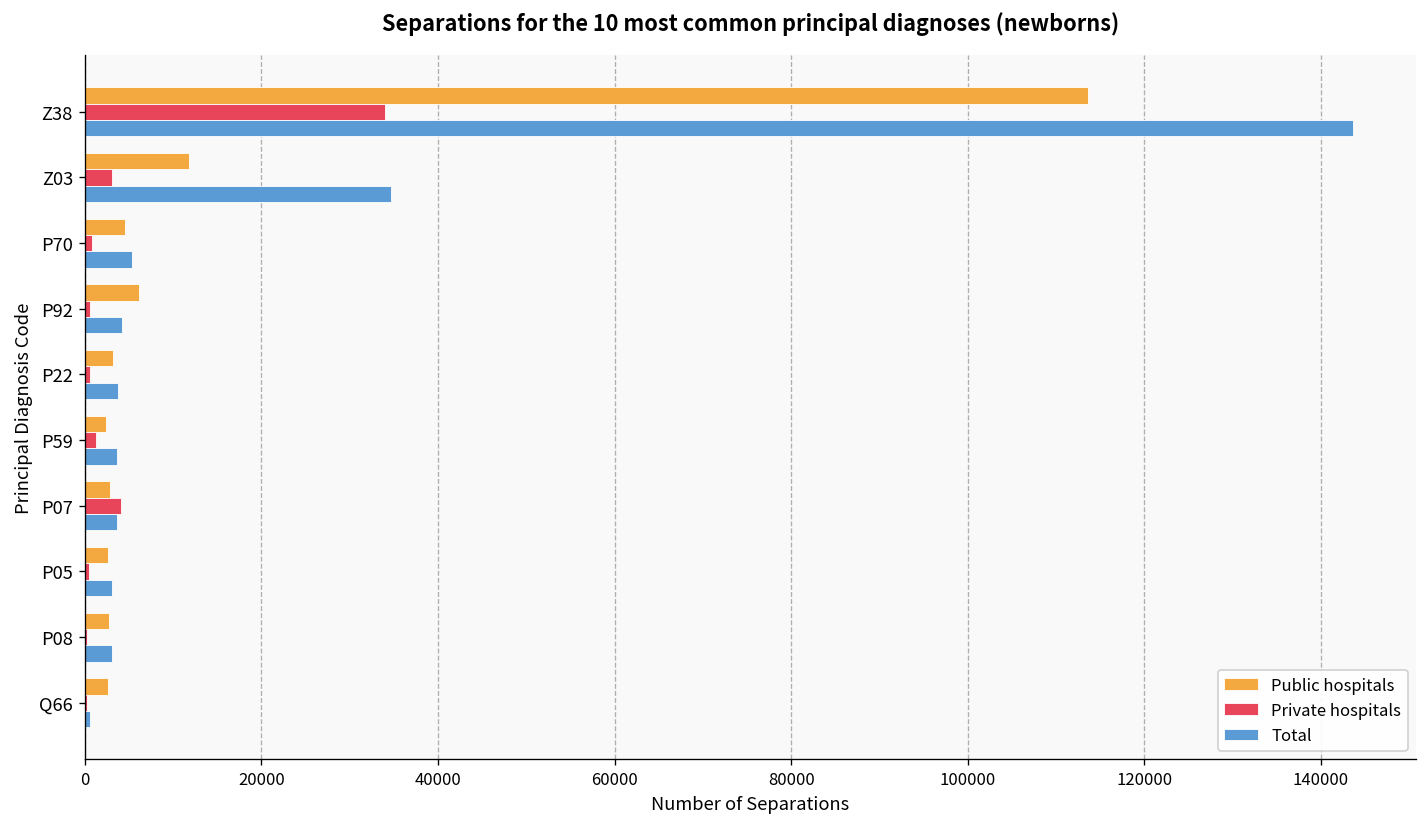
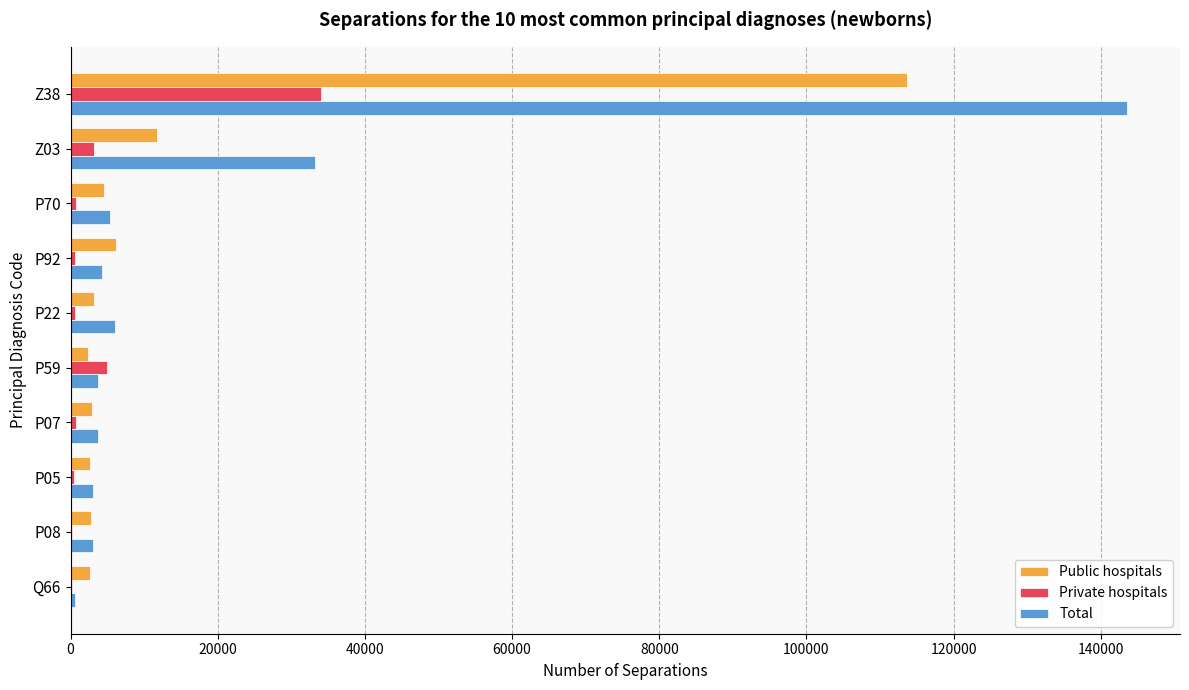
  {
    "Public hospitals": {
      "Z38": 114000,
      "Z03": 12000,
      "P70": 5000,
      "P92": 6000,
      "P22": 3000,
      "P59": 2000,
      "P07": 3000,
      "P05": 3000,
      "P08": 3000,
      "Q66": 3000
    },
    "Private hospitals": {
      "Z38": 34000,
      "Z03": 3000,
      "P70": 1000,
      "P92": 1000,
      "P22": 1000,
-     "P59": 1000,
-     "P07": 4000,
+     "P59": 5000,
+     "P07": 1000,
      "P05": 0
    },
    "Total": {
      "Z38": 144000,
-     "Z03": 35000,
+     "Z03": 33000,
      "P70": 5000,
      "P92": 4000,
-     "P22": 4000,
+     "P22": 6000,
      "P59": 4000,
      "P07": 4000,
      "P05": 3000,
      "P08": 3000,
      "Q66": 1000
    }
  }
